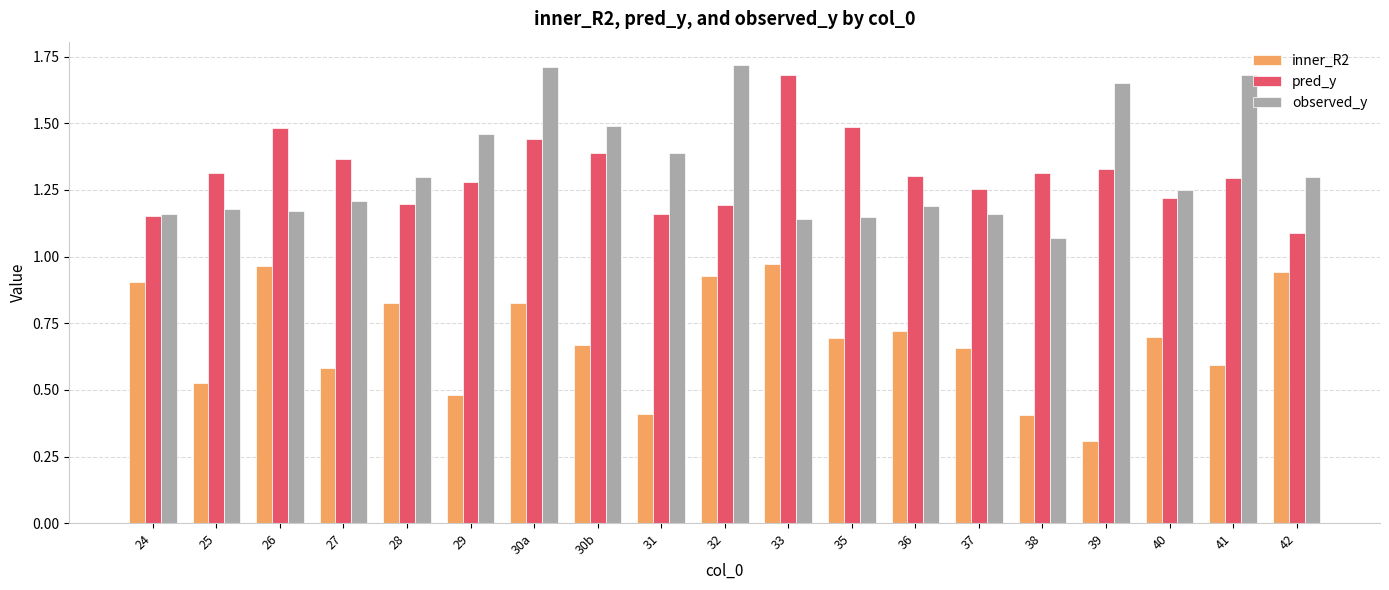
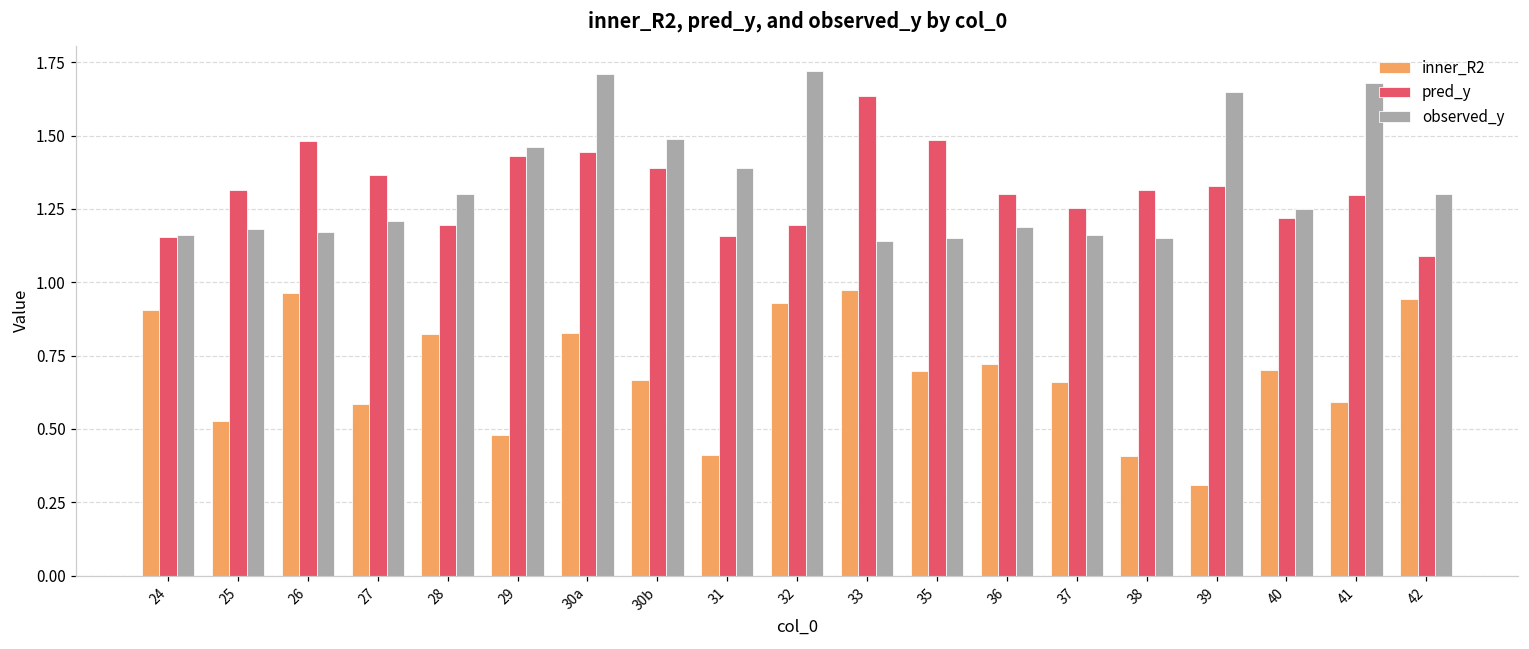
  {
    "inner_R2": {
      "24": 0.90,
      "25": 0.53,
      "26": 0.96,
      "27": 0.58,
      "28": 0.82,
      "29": 0.48,
      "30a": 0.83,
      "30b": 0.67,
      "31": 0.41,
      "32": 0.93,
      "33": 0.97,
      "35": 0.70,
      "36": 0.72,
      "37": 0.66,
      "38": 0.41,
      "39": 0.31,
      "40": 0.70,
      "41": 0.59,
      "42": 0.94
    },
    "pred_y": {
      "24": 1.15,
      "25": 1.31,
      "26": 1.48,
      "27": 1.37,
      "28": 1.20,
-     "29": 1.28,
+     "29": 1.43,
      "30a": 1.44,
      "30b": 1.39,
      "31": 1.16,
      "32": 1.19,
-     "33": 1.68,
+     "33": 1.63,
      "35": 1.48,
      "36": 1.30,
      "37": 1.25,
      "38": 1.31,
      "39": 1.33,
      "40": 1.22,
      "41": 1.30,
      "42": 1.09
    },
    "observed_y": {
      "24": 1.16,
      "25": 1.18,
      "26": 1.17,
      "27": 1.21,
      "28": 1.30,
      "29": 1.46,
      "30a": 1.71,
      "30b": 1.49,
      "31": 1.39,
      "32": 1.72,
      "33": 1.14,
      "35": 1.15,
      "36": 1.19,
      "37": 1.16,
-     "38": 1.07,
+     "38": 1.15,
      "39": 1.65,
      "40": 1.25,
      "41": 1.68,
      "42": 1.30
    }
  }
